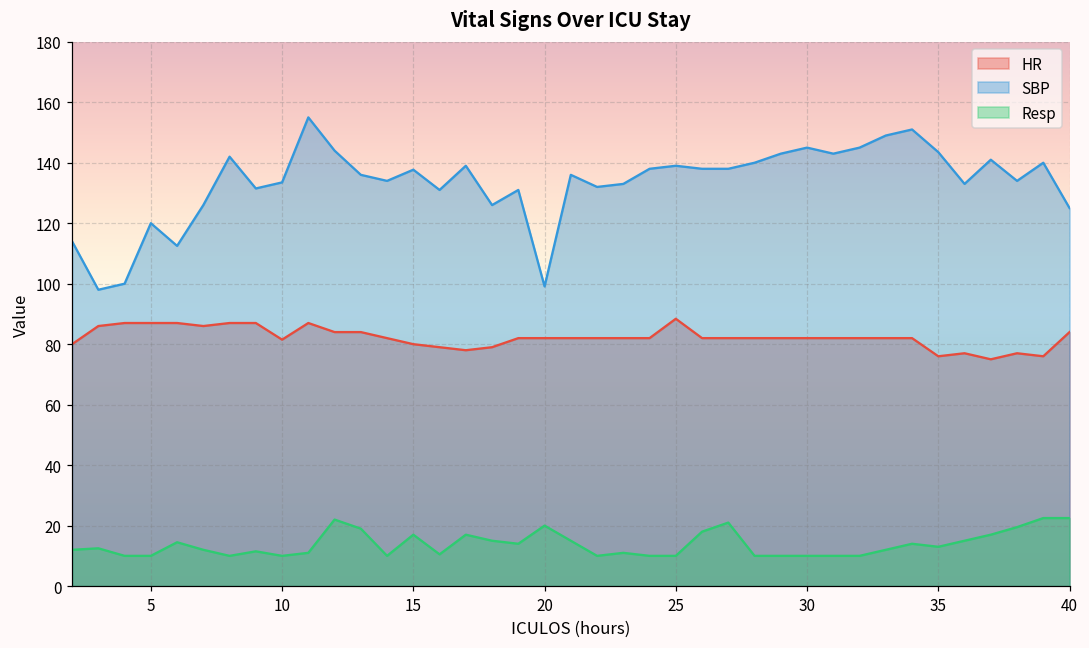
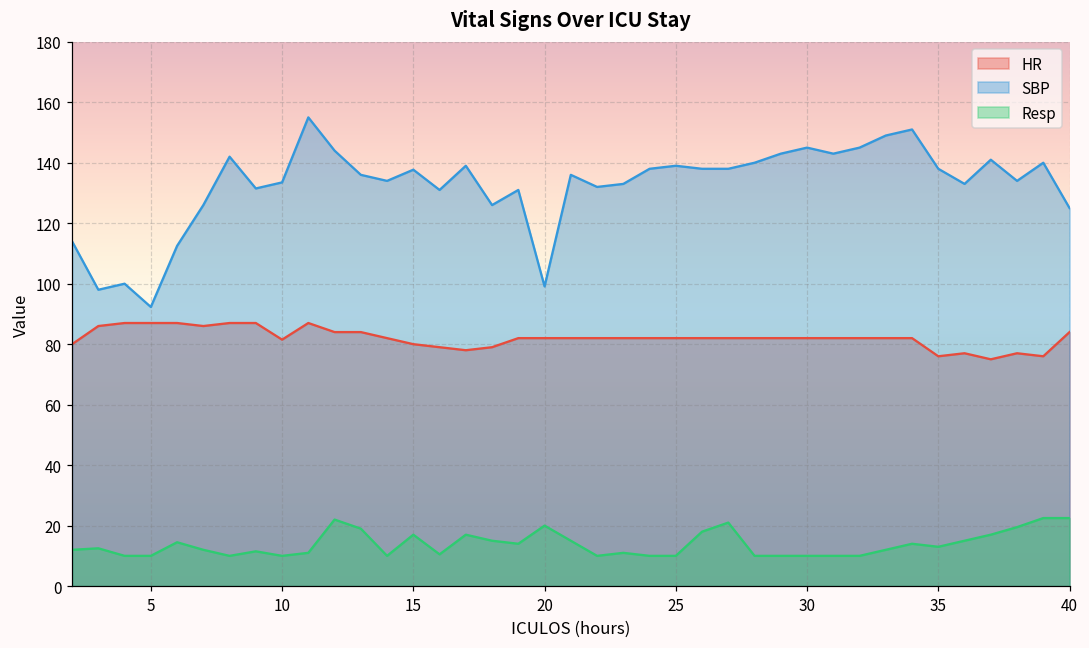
  {
    "HR": {
      "5": 87,
      "10": 82,
      "15": 80,
      "20": 82,
-     "25": 88,
+     "25": 82,
      "30": 82,
      "35": 76,
      "40": 84
    },
    "SBP": {
-     "5": 120,
+     "5": 92,
      "10": 134,
      "15": 138,
      "20": 99,
      "25": 139,
      "30": 145,
-     "35": 144,
+     "35": 138,
      "40": 125
    },
    "Resp": {
      "5": 10,
      "10": 10,
      "15": 17,
      "20": 20,
      "25": 10,
      "30": 10,
      "35": 13,
      "40": 23
    }
  }
